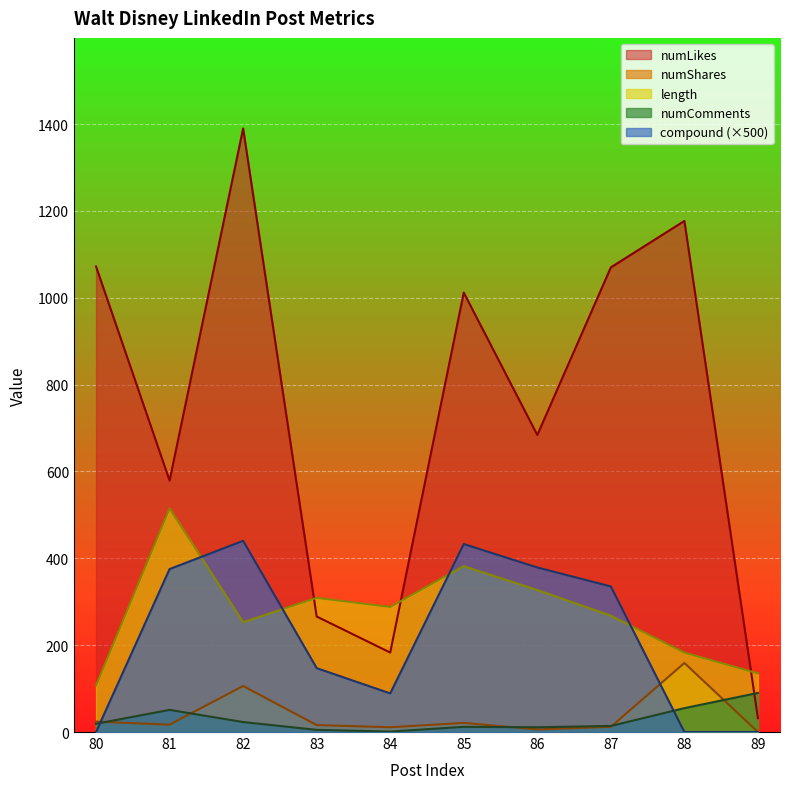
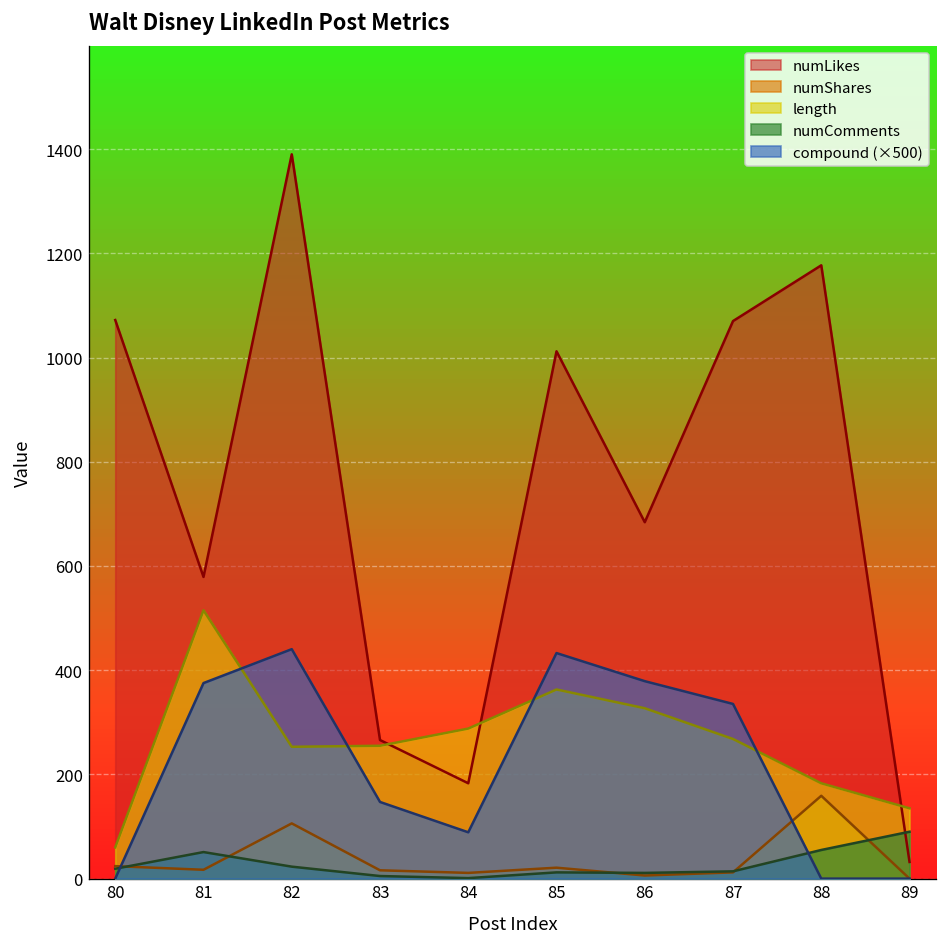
  {
    "numComments": {
      "81": 50,
      "82": 20,
      "83": 10,
      "84": 0,
      "85": 10,
      "88": 60,
      "89": 90
    },
    "length": {
-     "80": 110,
+     "80": 60,
      "81": 520,
      "82": 250,
-     "83": 310,
+     "83": 260,
      "84": 290,
-     "85": 380,
+     "85": 360,
      "86": 330,
      "87": 270,
      "88": 180,
      "89": 140
    },
    "compound (×500)": {
      "80": 0,
      "81": 380,
      "82": 440,
      "83": 150,
      "84": 90,
      "85": 430,
      "86": 380,
      "87": 340,
      "88": 0
    }
  }
